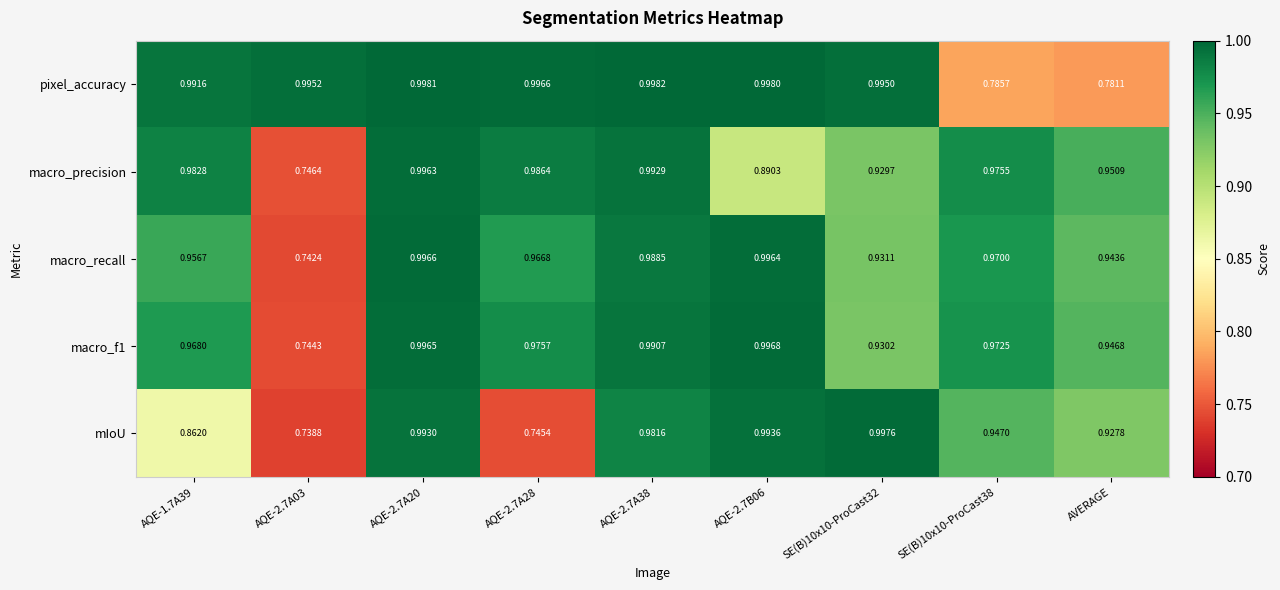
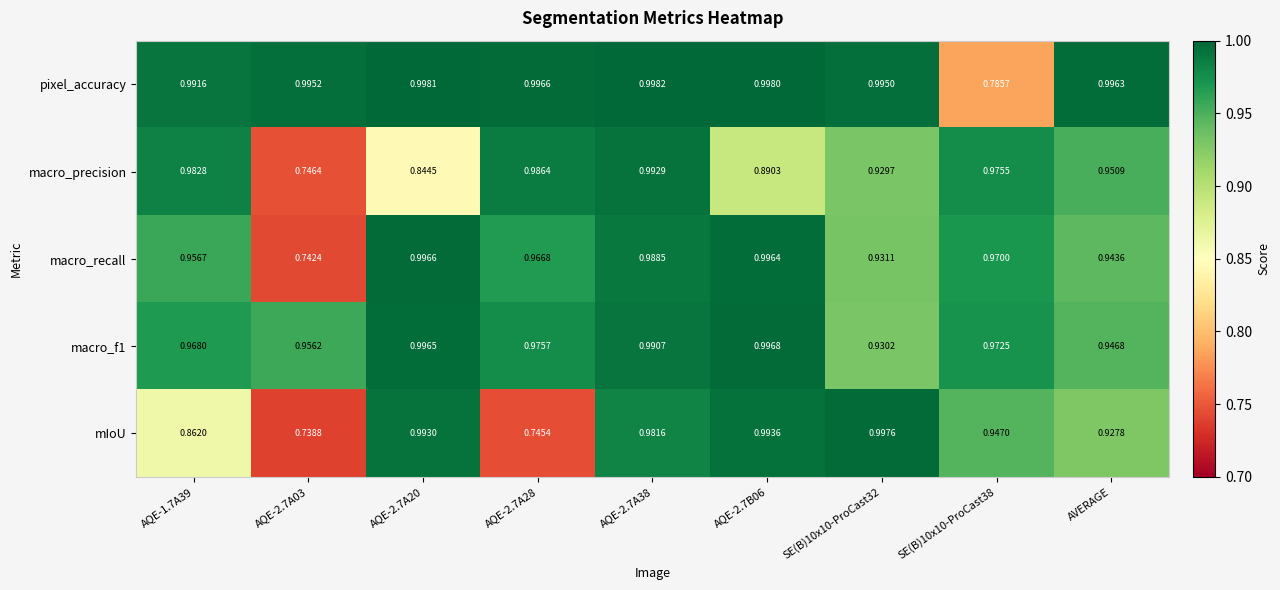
  {
    "pixel_accuracy": {
      "AQE-1.7A39": 0.9916,
      "AQE-2.7A03": 0.9952,
      "AQE-2.7A20": 0.9981,
      "AQE-2.7A28": 0.9966,
      "AQE-2.7A38": 0.9982,
      "AQE-2.7B06": 0.9980,
      "SE(B)10x10-ProCast32": 0.9950,
      "SE(B)10x10-ProCast38": 0.7857,
-     "AVERAGE": 0.7811
+     "AVERAGE": 0.9963
    },
    "macro_precision": {
      "AQE-1.7A39": 0.9828,
      "AQE-2.7A03": 0.7464,
-     "AQE-2.7A20": 0.9963,
+     "AQE-2.7A20": 0.8445,
      "AQE-2.7A28": 0.9864,
      "AQE-2.7A38": 0.9929,
      "AQE-2.7B06": 0.8903,
      "SE(B)10x10-ProCast32": 0.9297,
      "SE(B)10x10-ProCast38": 0.9755,
      "AVERAGE": 0.9509
    },
    "macro_recall": {
      "AQE-1.7A39": 0.9567,
      "AQE-2.7A03": 0.7424,
      "AQE-2.7A20": 0.9966,
      "AQE-2.7A28": 0.9668,
      "AQE-2.7A38": 0.9885,
      "AQE-2.7B06": 0.9964,
      "SE(B)10x10-ProCast32": 0.9311,
      "SE(B)10x10-ProCast38": 0.9700,
      "AVERAGE": 0.9436
    },
    "macro_f1": {
      "AQE-1.7A39": 0.9680,
-     "AQE-2.7A03": 0.7443,
+     "AQE-2.7A03": 0.9562,
      "AQE-2.7A20": 0.9965,
      "AQE-2.7A28": 0.9757,
      "AQE-2.7A38": 0.9907,
      "AQE-2.7B06": 0.9968,
      "SE(B)10x10-ProCast32": 0.9302,
      "SE(B)10x10-ProCast38": 0.9725,
      "AVERAGE": 0.9468
    },
    "mIoU": {
      "AQE-1.7A39": 0.8620,
      "AQE-2.7A03": 0.7388,
      "AQE-2.7A20": 0.9930,
      "AQE-2.7A28": 0.7454,
      "AQE-2.7A38": 0.9816,
      "AQE-2.7B06": 0.9936,
      "SE(B)10x10-ProCast32": 0.9976,
      "SE(B)10x10-ProCast38": 0.9470,
      "AVERAGE": 0.9278
    }
  }
